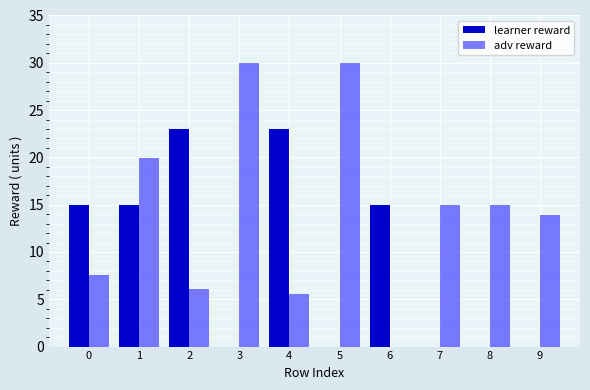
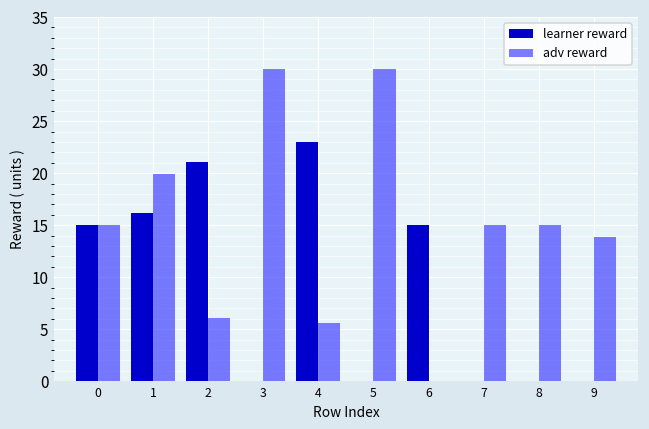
  {
    "learner reward": {
      "0": 15,
-     "1": 15,
-     "2": 23,
+     "1": 16,
+     "2": 21,
      "3": 0,
      "4": 23,
      "5": 0,
      "6": 15,
      "7": 0,
      "8": 0,
      "9": 0
    },
    "adv reward": {
-     "0": 8,
+     "0": 15,
      "1": 20,
      "2": 6,
      "3": 30,
      "4": 6,
      "5": 30,
      "6": 0,
      "7": 15,
      "8": 15,
      "9": 14
    }
  }
